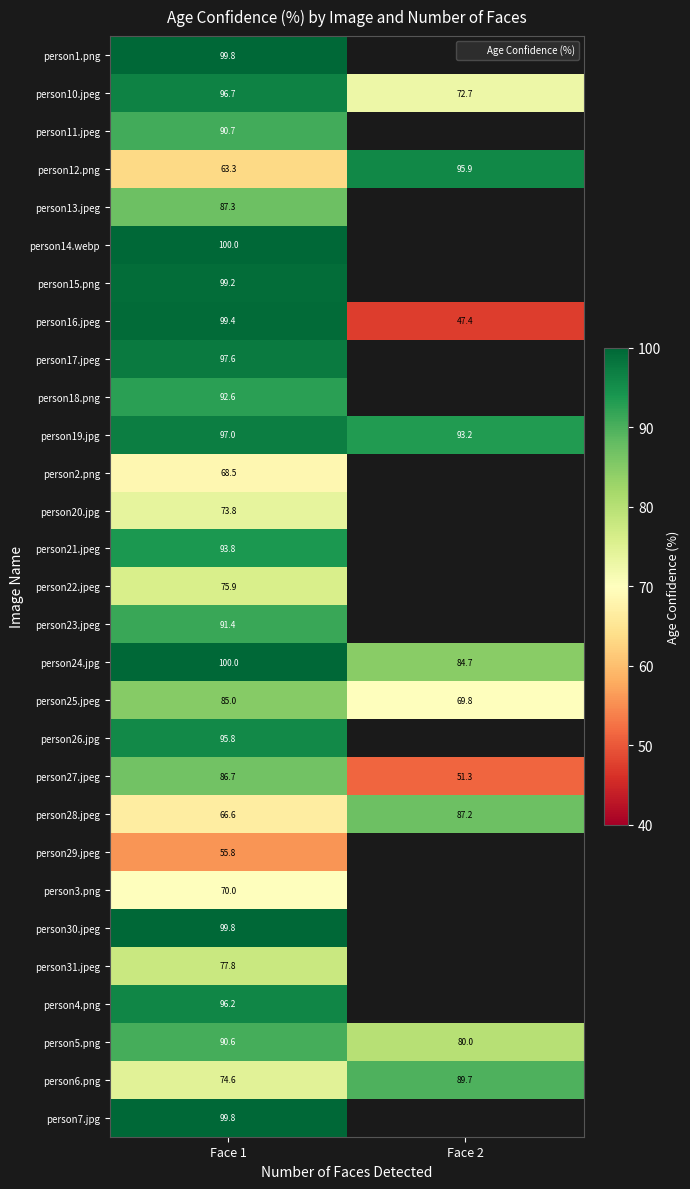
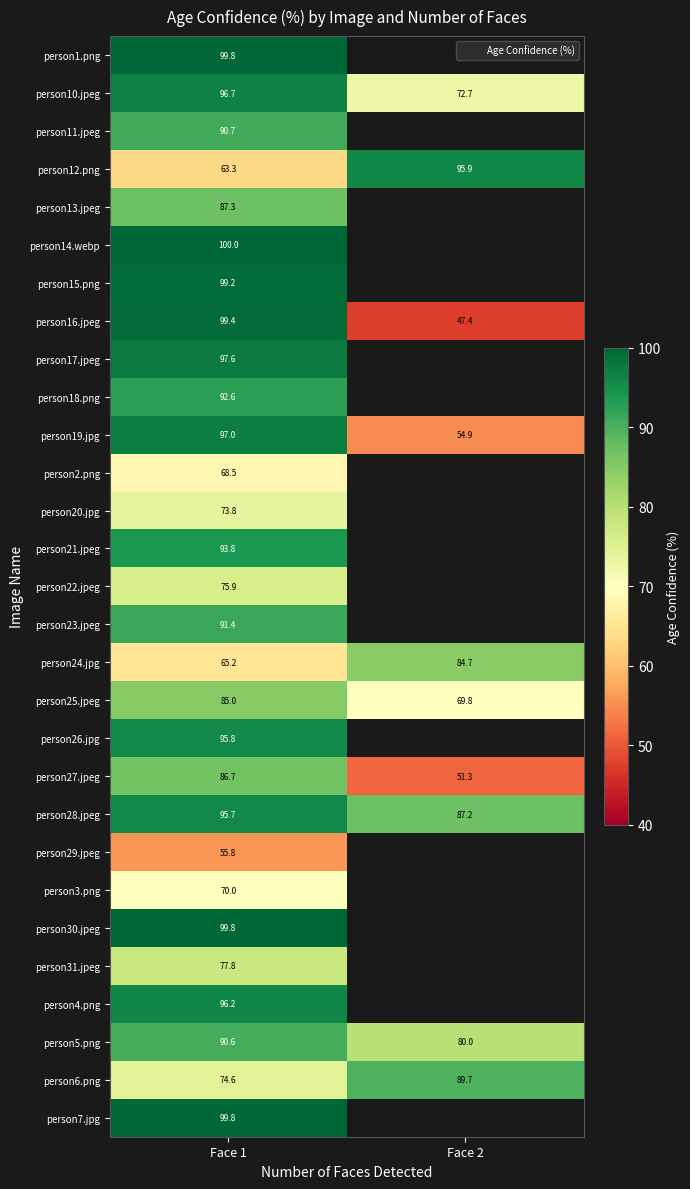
  {
    "person1.png": {
      "Face 1": 99.8
    },
    "person10.jpeg": {
      "Face 1": 96.7,
      "Face 2": 72.7
    },
    "person11.jpeg": {
      "Face 1": 90.7
    },
    "person12.png": {
      "Face 1": 63.3,
      "Face 2": 95.9
    },
    "person13.jpeg": {
      "Face 1": 87.3
    },
    "person14.webp": {
      "Face 1": 100.0
    },
    "person15.png": {
      "Face 1": 99.2
    },
    "person16.jpeg": {
      "Face 1": 99.4,
      "Face 2": 47.4
    },
    "person17.jpeg": {
      "Face 1": 97.6
    },
    "person18.png": {
      "Face 1": 92.6
    },
    "person19.jpg": {
      "Face 1": 97.0,
-     "Face 2": 93.2
+     "Face 2": 54.9
    },
    "person2.png": {
      "Face 1": 68.5
    },
    "person20.jpg": {
      "Face 1": 73.8
    },
    "person21.jpeg": {
      "Face 1": 93.8
    },
    "person22.jpeg": {
      "Face 1": 75.9
    },
    "person23.jpeg": {
      "Face 1": 91.4
    },
    "person24.jpg": {
-     "Face 1": 100.0,
+     "Face 1": 65.2,
      "Face 2": 84.7
    },
    "person25.jpeg": {
      "Face 1": 85.0,
      "Face 2": 69.8
    },
    "person26.jpg": {
      "Face 1": 95.8
    },
    "person27.jpeg": {
      "Face 1": 86.7,
      "Face 2": 51.3
    },
    "person28.jpeg": {
-     "Face 1": 66.6,
+     "Face 1": 95.7,
      "Face 2": 87.2
    },
    "person29.jpeg": {
      "Face 1": 55.8
    },
    "person3.png": {
      "Face 1": 70.0
    },
    "person30.jpeg": {
      "Face 1": 99.8
    },
    "person31.jpeg": {
      "Face 1": 77.8
    },
    "person4.png": {
      "Face 1": 96.2
    },
    "person5.png": {
      "Face 1": 90.6,
      "Face 2": 80.0
    },
    "person6.png": {
      "Face 1": 74.6,
      "Face 2": 89.7
    },
    "person7.jpg": {
      "Face 1": 99.8
    }
  }
